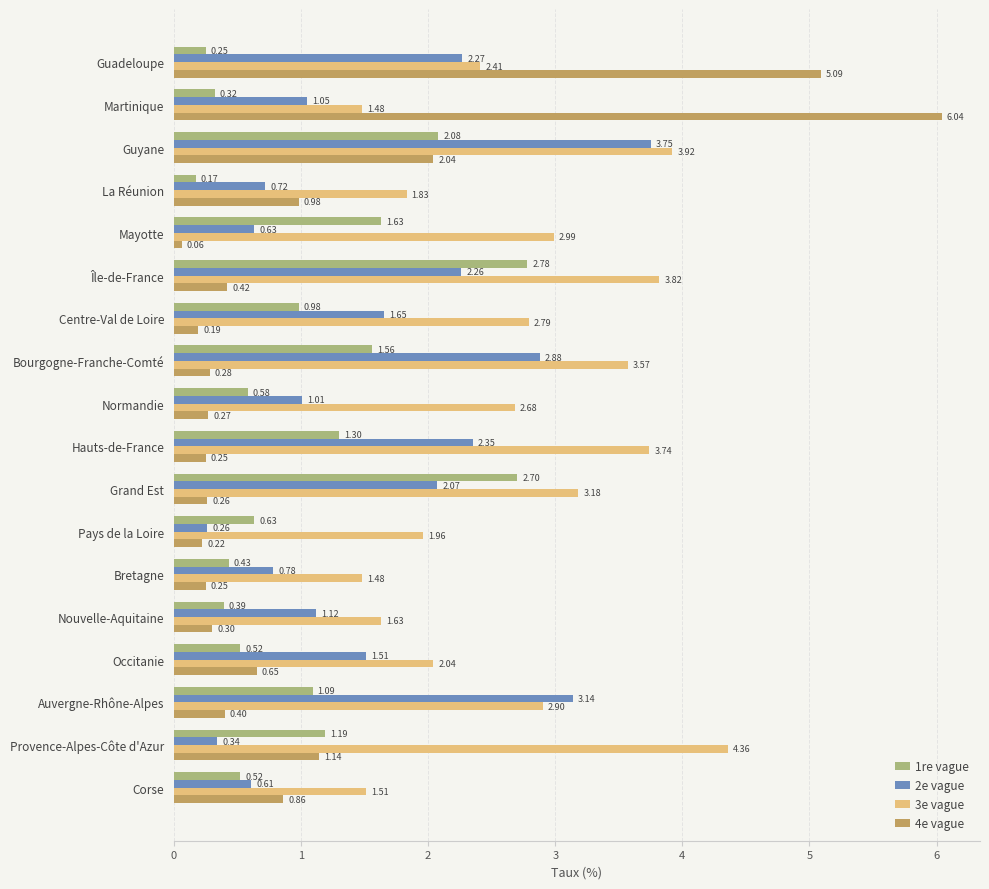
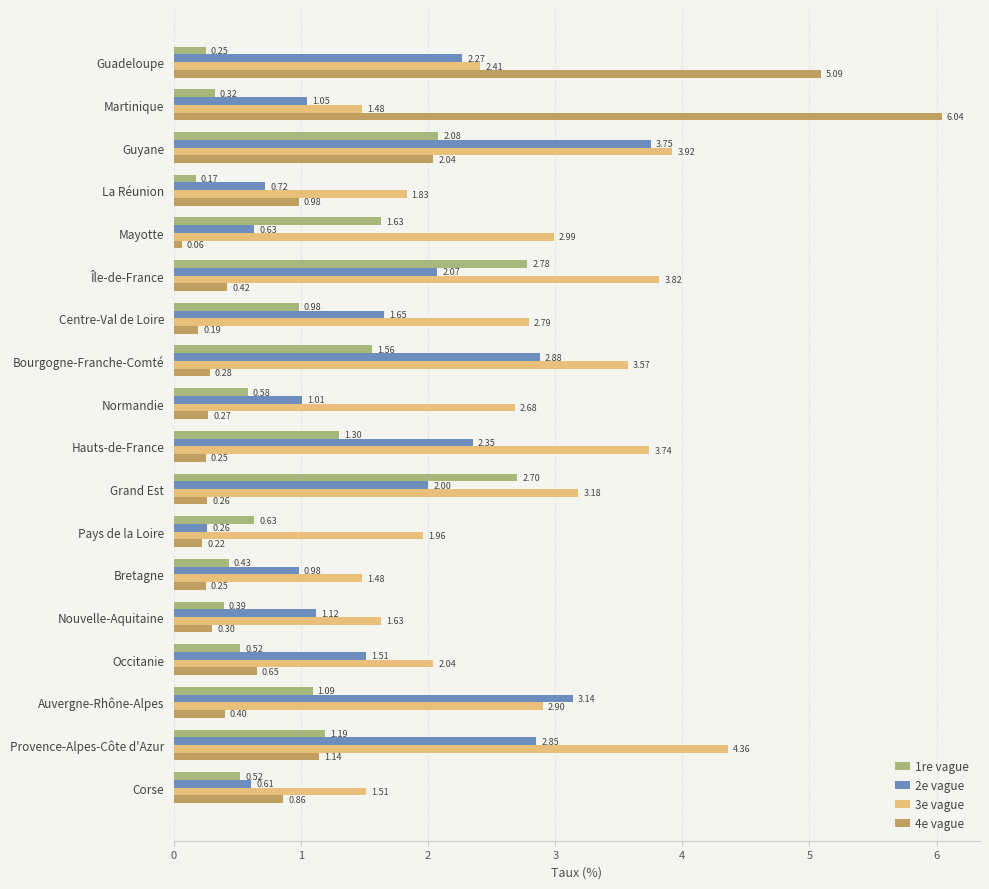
  {
    "2e vague": {
      "Guadeloupe": 2.27,
      "Martinique": 1.05,
      "Guyane": 3.75,
      "La Réunion": 0.72,
      "Mayotte": 0.63,
-     "Île-de-France": 2.26,
+     "Île-de-France": 2.07,
      "Centre-Val de Loire": 1.65,
      "Bourgogne-Franche-Comté": 2.88,
      "Normandie": 1.01,
      "Hauts-de-France": 2.35,
-     "Grand Est": 2.07,
+     "Grand Est": 2.00,
      "Pays de la Loire": 0.26,
-     "Bretagne": 0.78,
+     "Bretagne": 0.98,
      "Nouvelle-Aquitaine": 1.12,
      "Occitanie": 1.51,
      "Auvergne-Rhône-Alpes": 3.14,
-     "Provence-Alpes-Côte d'Azur": 0.34,
+     "Provence-Alpes-Côte d'Azur": 2.85,
      "Corse": 0.61
    }
  }
